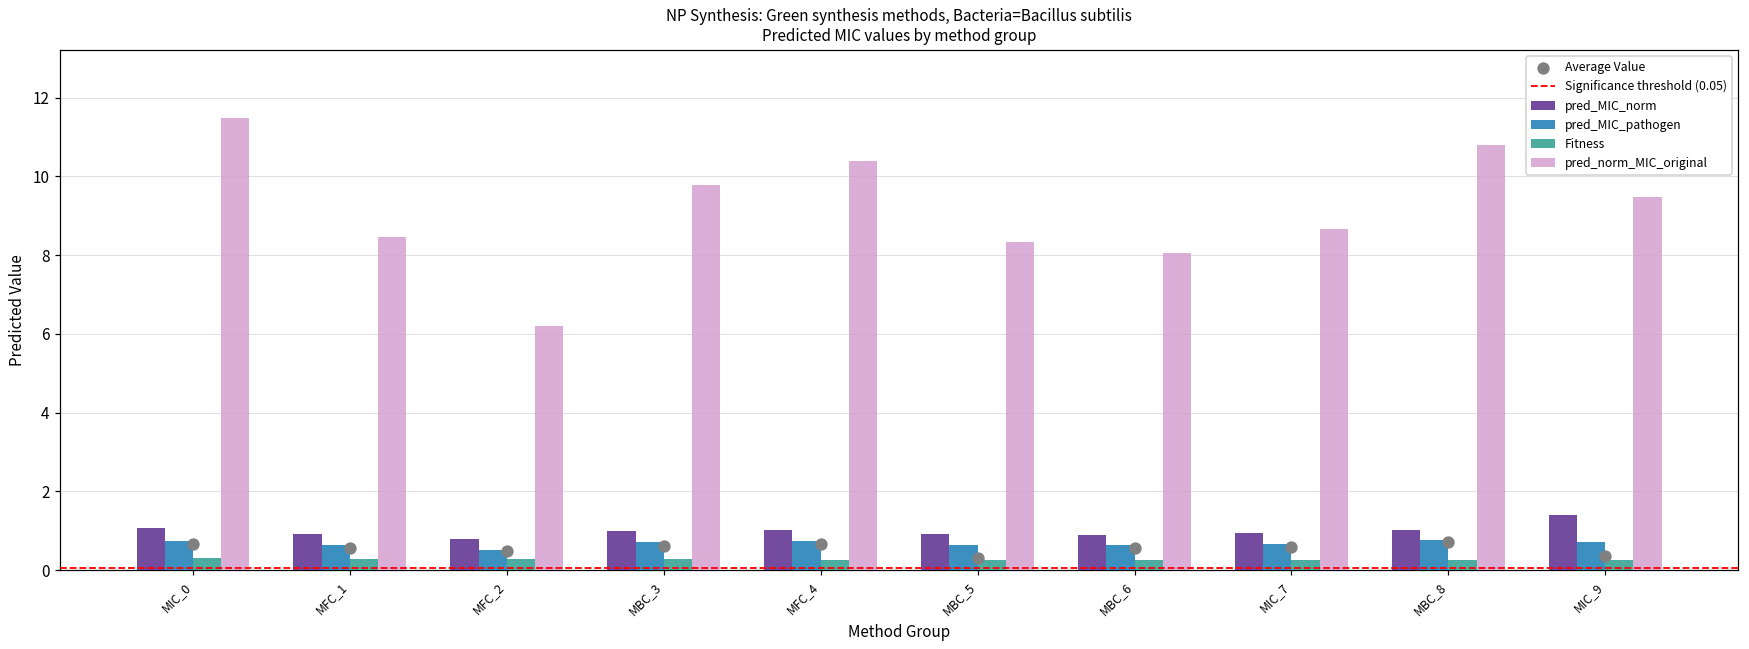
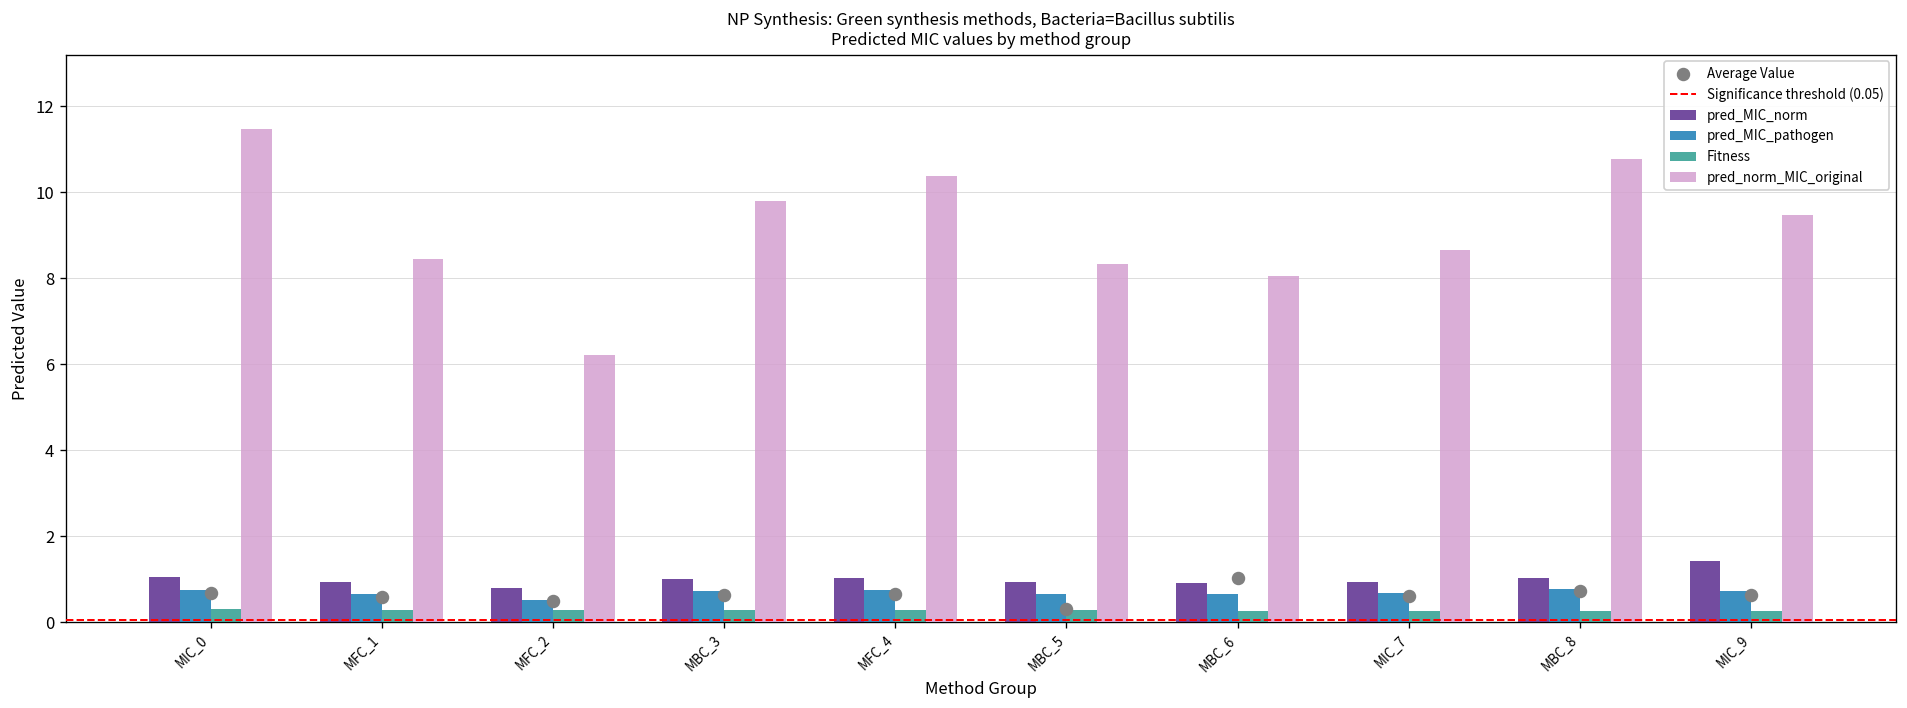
  {
    "pred_MIC_norm": {
      "MIC_0": 1.1,
      "MFC_1": 0.9,
      "MFC_2": 0.8,
      "MBC_3": 1.0,
      "MFC_4": 1.0,
      "MBC_5": 0.9,
      "MBC_6": 0.9,
      "MIC_7": 0.9,
      "MBC_8": 1.0,
      "MIC_9": 1.4
    },
    "Average Value": {
-     "MBC_6": 0.6,
-     "MIC_9": 0.4
+     "MBC_6": 1.0,
+     "MIC_9": 0.6
    },
    "pred_norm_MIC_original": {
      "MIC_0": 11.5,
      "MFC_1": 8.5,
      "MFC_2": 6.2,
      "MBC_3": 9.8,
      "MFC_4": 10.4,
      "MBC_5": 8.3,
      "MBC_6": 8.0,
      "MIC_7": 8.7,
      "MBC_8": 10.8,
      "MIC_9": 9.5
    }
  }
